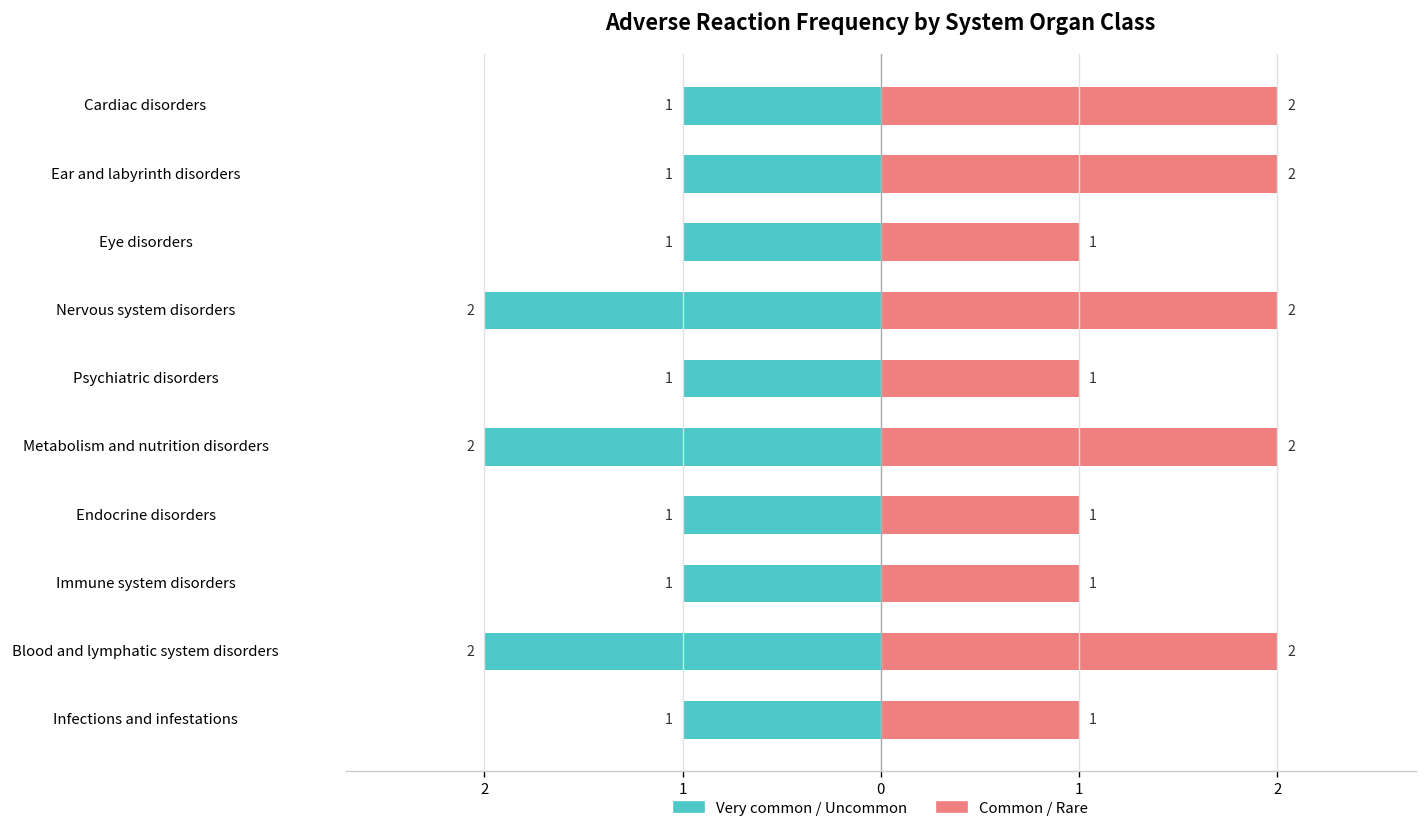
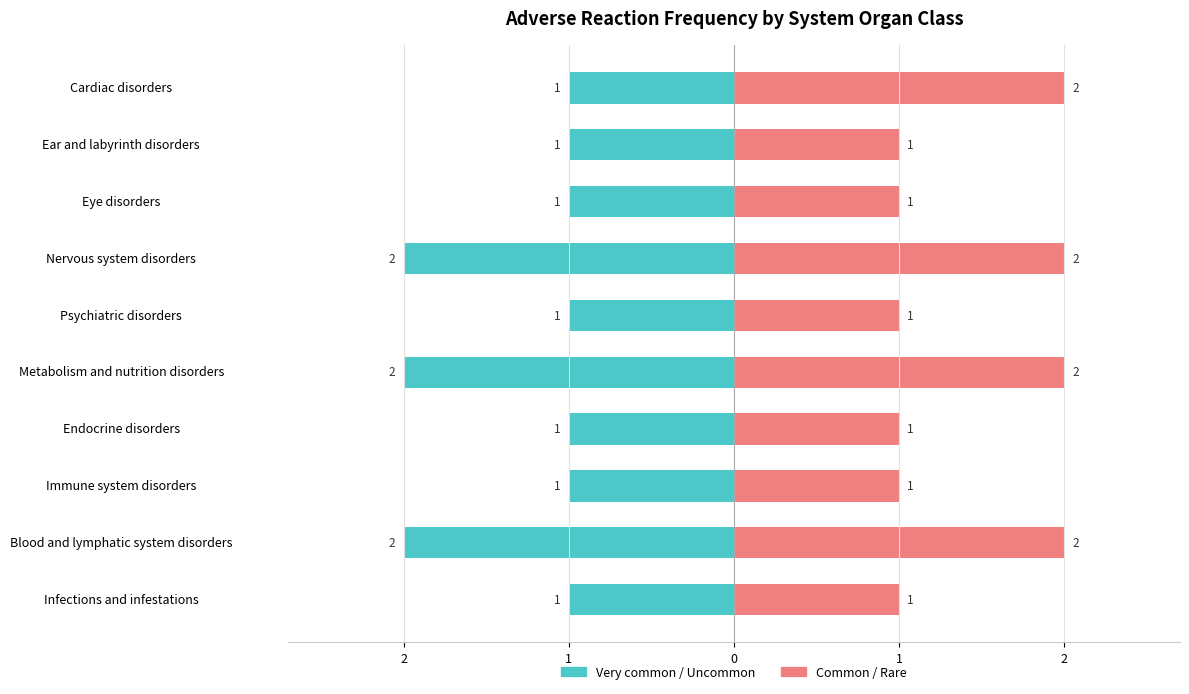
  {
    "Common / Rare": {
      "Cardiac disorders": 2,
-     "Ear and labyrinth disorders": 2,
+     "Ear and labyrinth disorders": 1,
      "Eye disorders": 1,
      "Nervous system disorders": 2,
      "Psychiatric disorders": 1,
      "Metabolism and nutrition disorders": 2,
      "Endocrine disorders": 1,
      "Immune system disorders": 1,
      "Blood and lymphatic system disorders": 2,
      "Infections and infestations": 1
    }
  }
